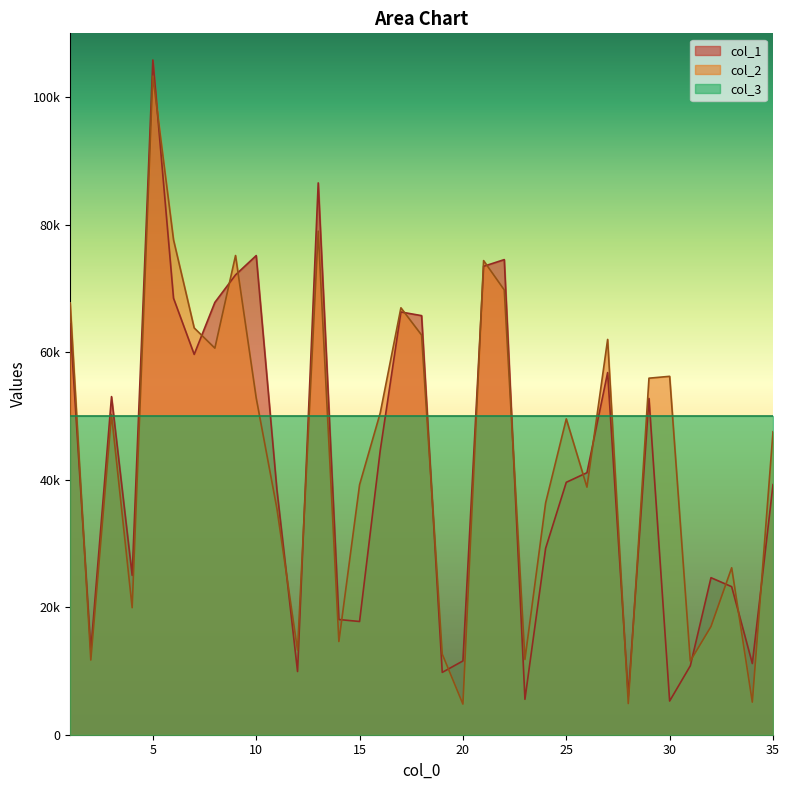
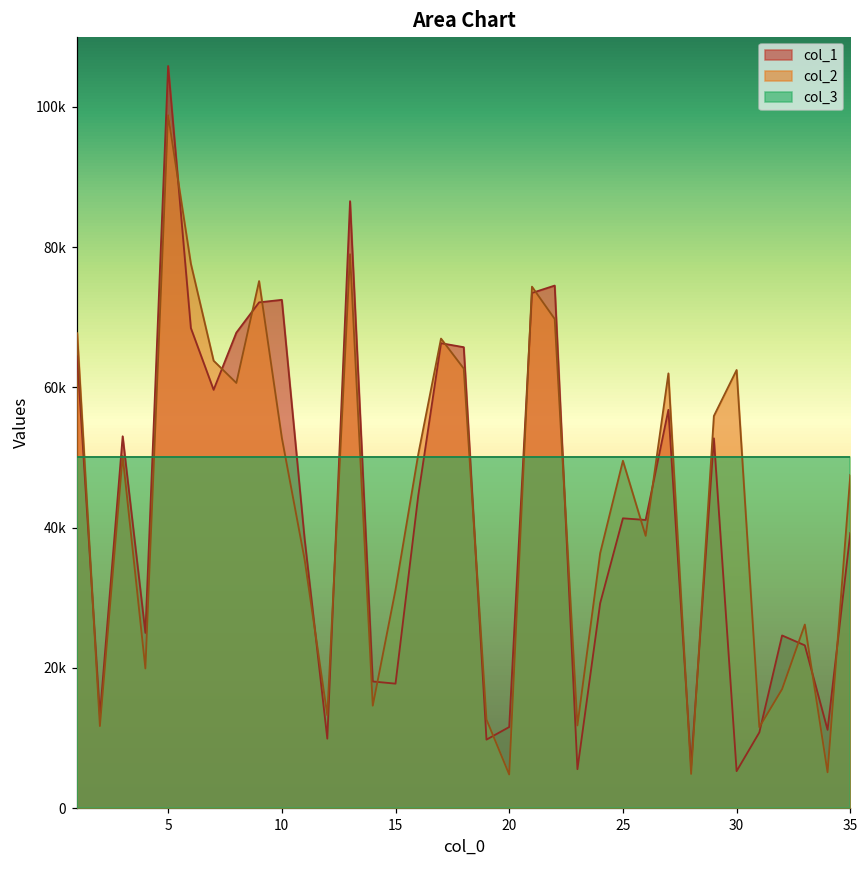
  {
    "col_1": {
      "5": 106000,
-     "10": 75000,
+     "10": 72000,
      "15": 18000,
      "20": 12000,
-     "25": 40000,
+     "25": 41000,
      "30": 5000,
      "35": 39000
    },
    "col_2": {
-     "5": 103000,
+     "5": 99000,
      "10": 53000,
-     "15": 39000,
+     "15": 31000,
      "20": 5000,
      "25": 50000,
-     "30": 56000,
+     "30": 62000,
      "35": 48000
    },
    "col_3": {
      "5": 50000,
      "10": 50000,
      "15": 50000,
      "20": 50000,
      "25": 50000,
      "30": 50000,
      "35": 50000
    }
  }
